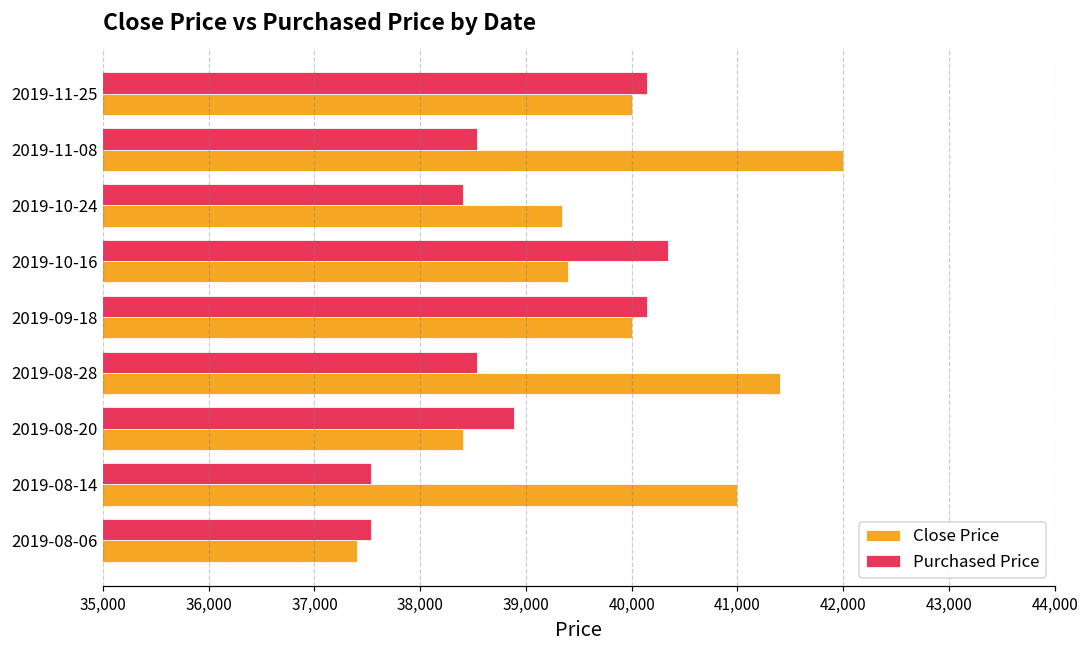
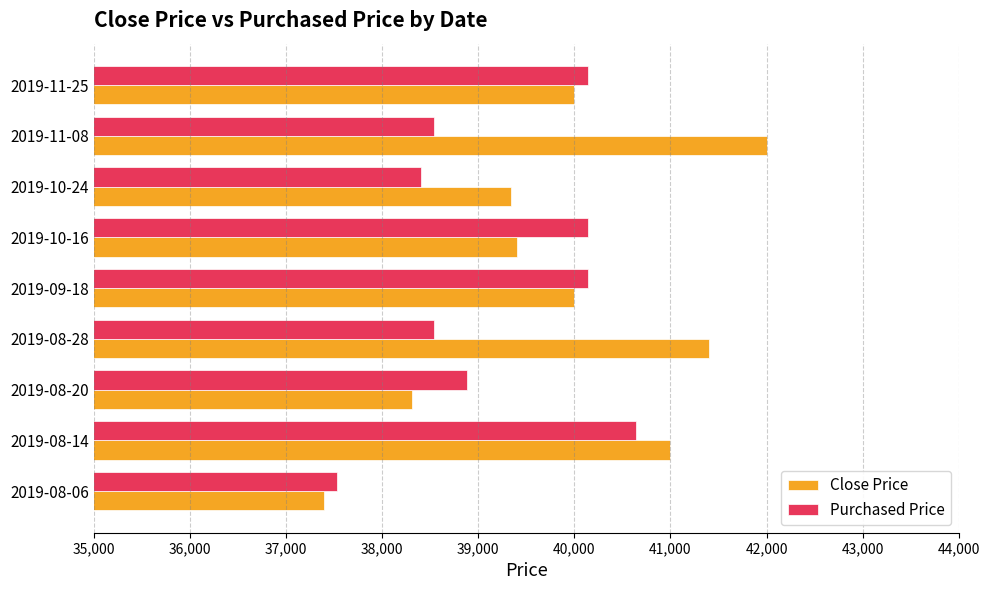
  {
    "Close Price": {
      "2019-11-25": "40,000",
      "2019-11-08": "42,000",
      "2019-10-24": "39,300",
      "2019-10-16": "39,400",
      "2019-09-18": "40,000",
      "2019-08-28": "41,400",
-     "2019-08-20": "38,400",
+     "2019-08-20": "38,300",
      "2019-08-14": "41,000",
      "2019-08-06": "37,400"
    },
    "Purchased Price": {
      "2019-11-25": "40,100",
      "2019-11-08": "38,500",
      "2019-10-24": "38,400",
-     "2019-10-16": "40,300",
+     "2019-10-16": "40,100",
      "2019-09-18": "40,100",
      "2019-08-28": "38,500",
      "2019-08-20": "38,900",
-     "2019-08-14": "37,500",
+     "2019-08-14": "40,600",
      "2019-08-06": "37,500"
    }
  }
